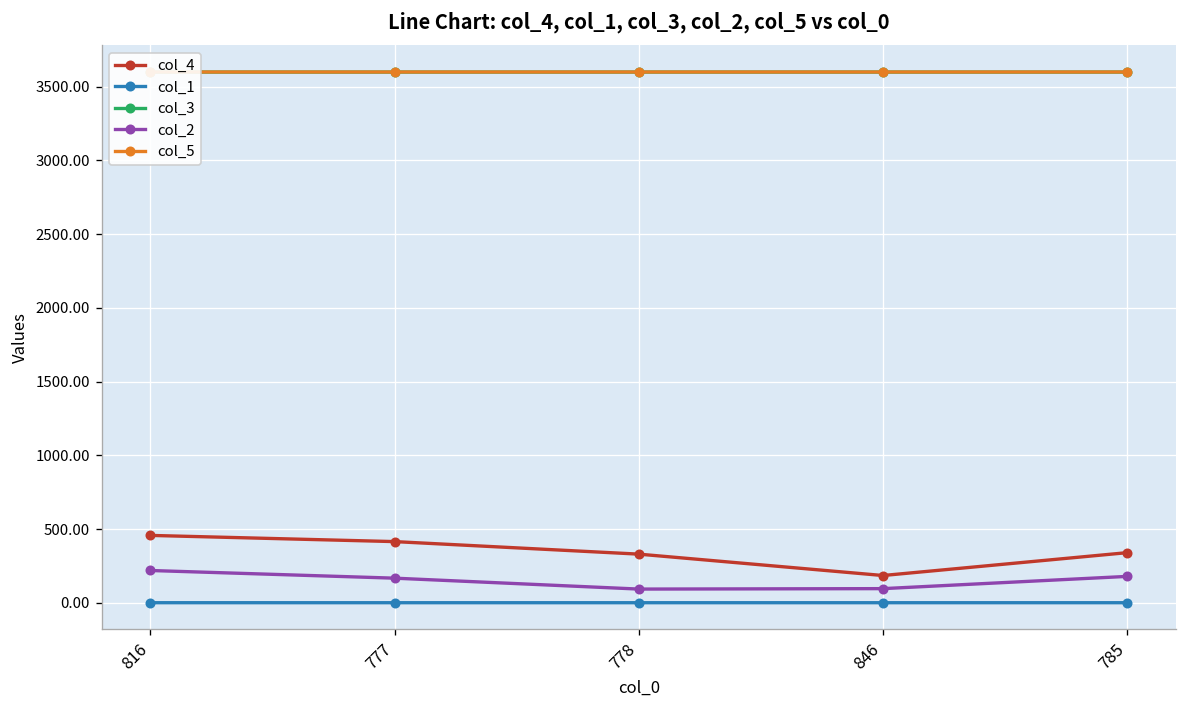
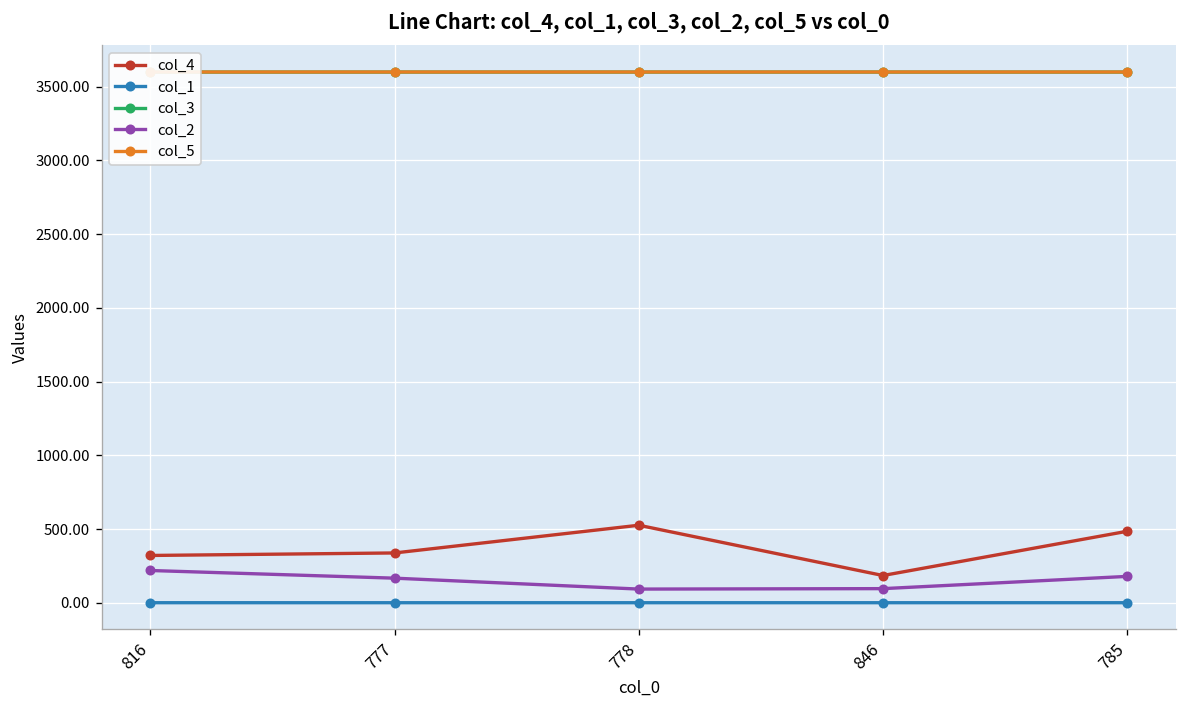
  {
    "col_4": {
-     "816": 460,
-     "777": 420,
-     "778": 330,
+     "816": 320,
+     "777": 340,
+     "778": 530,
      "846": 190,
-     "785": 340
+     "785": 490
    },
    "col_1": {
      "816": 0,
      "777": 0,
      "778": 0,
      "846": 0,
      "785": 0
    },
    "col_5": {
      "777": 3600,
      "778": 3600,
      "846": 3600,
      "785": 3600
    },
    "col_2": {
      "816": 220,
      "777": 170,
      "778": 90,
      "846": 100,
      "785": 180
    }
  }
